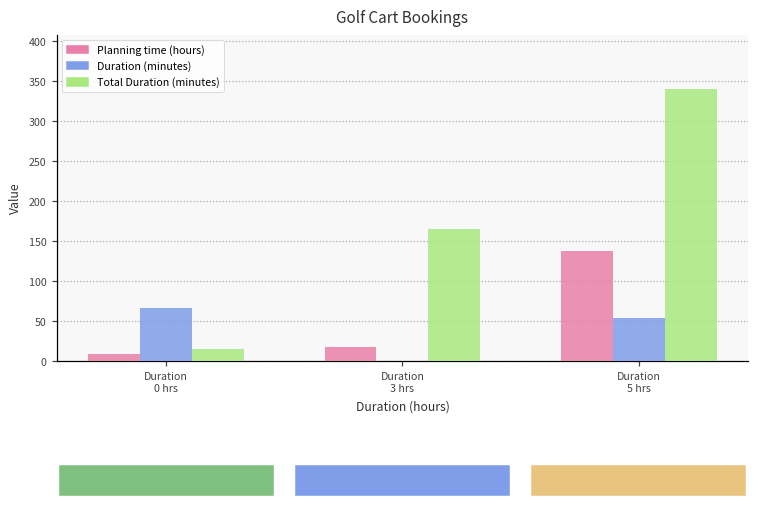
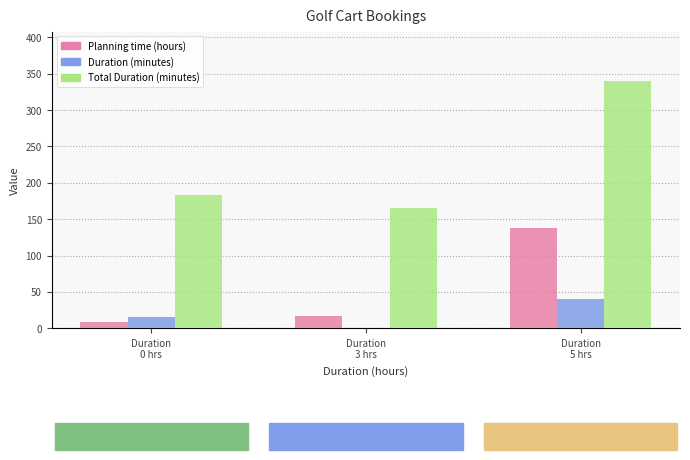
  {
    "Planning time (hours)": {
      "Duration 0 hrs": 10,
      "Duration 3 hrs": 20,
      "Duration 5 hrs": 140
    },
    "Duration (minutes)": {
-     "Duration 0 hrs": 70,
+     "Duration 0 hrs": 20,
      "Duration 3 hrs": 0,
-     "Duration 5 hrs": 50
+     "Duration 5 hrs": 40
    },
    "Total Duration (minutes)": {
-     "Duration 0 hrs": 20,
+     "Duration 0 hrs": 180,
      "Duration 3 hrs": 170,
      "Duration 5 hrs": 340
    }
  }
